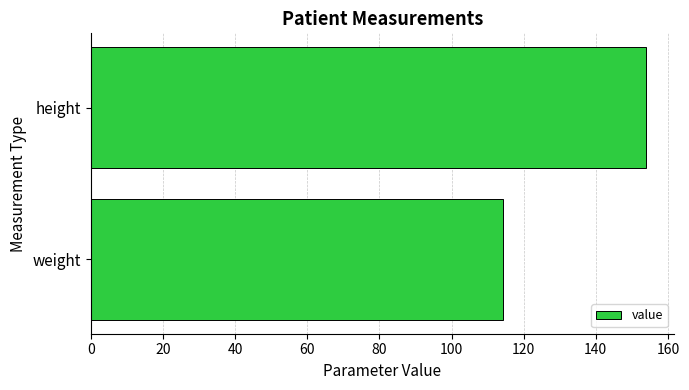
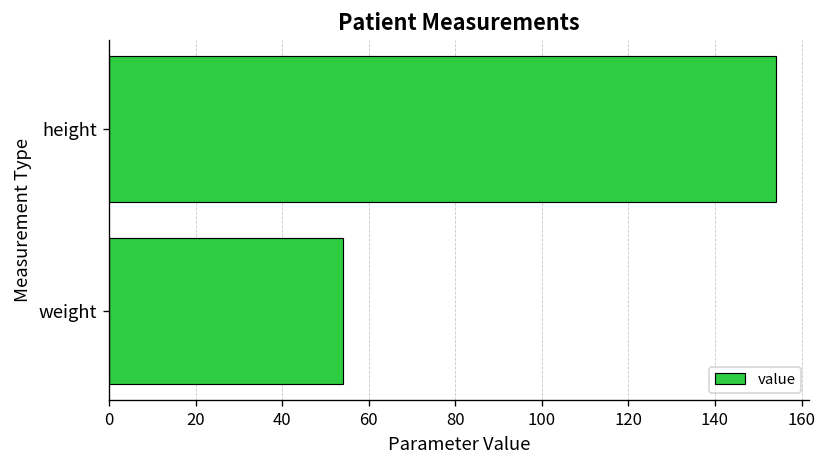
  {
    "height": 154,
-   "weight": 114
+   "weight": 54
  }
